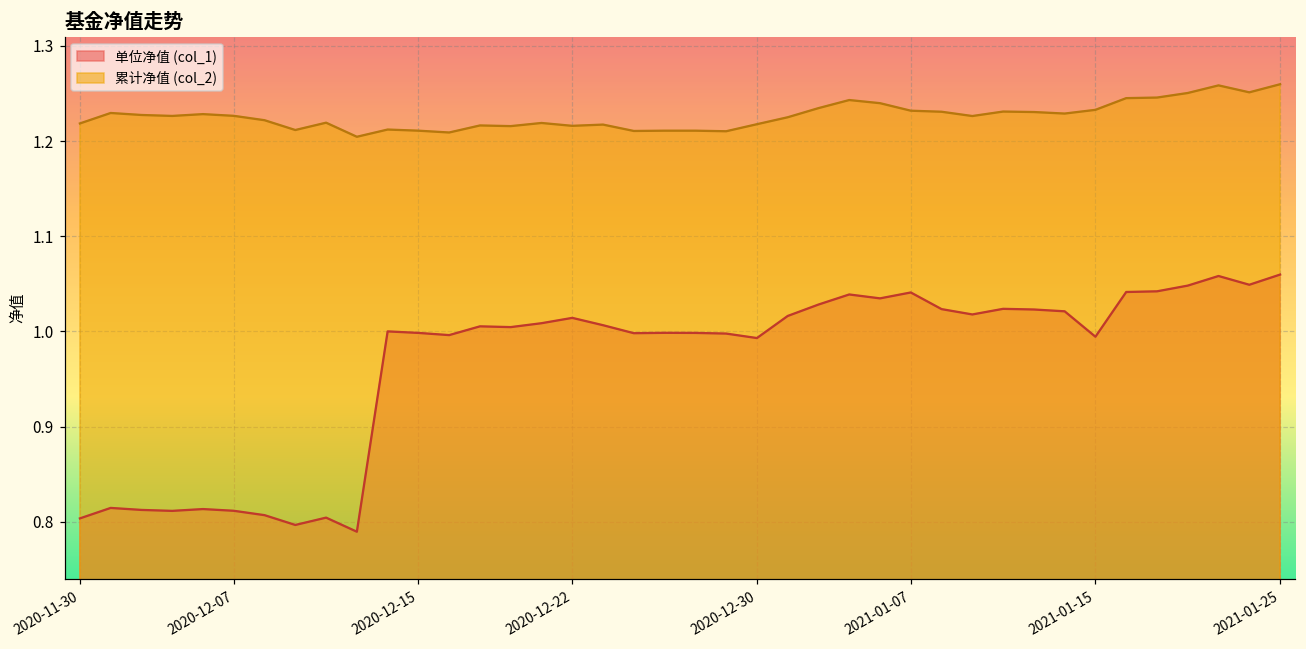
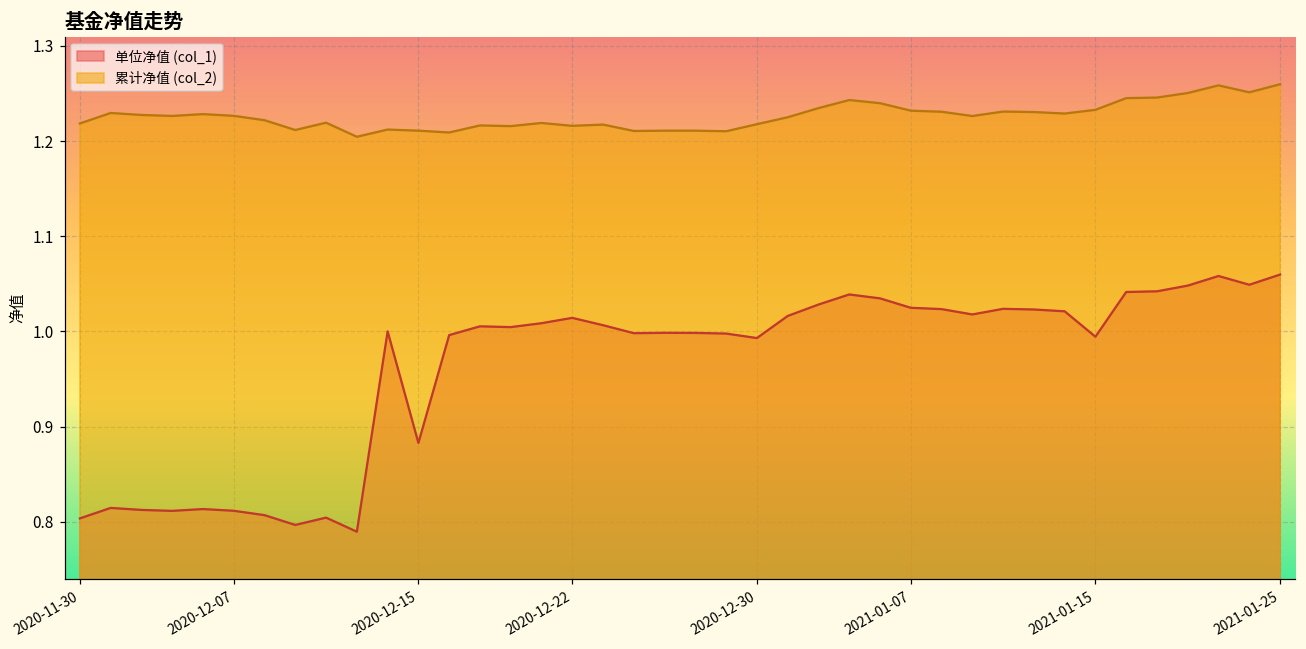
  {
    "单位净值 (col_1)": {
      "2020-11-30": 0.80,
      "2020-12-07": 0.81,
-     "2020-12-15": 1.00,
+     "2020-12-15": 0.88,
      "2020-12-22": 1.01,
      "2020-12-30": 0.99,
-     "2021-01-07": 1.04,
+     "2021-01-07": 1.02,
      "2021-01-15": 0.99,
      "2021-01-25": 1.06
    },
    "累计净值 (col_2)": {
      "2020-11-30": 1.22,
      "2020-12-07": 1.23,
      "2020-12-15": 1.21,
      "2020-12-22": 1.22,
      "2020-12-30": 1.22,
      "2021-01-07": 1.23,
      "2021-01-15": 1.23,
      "2021-01-25": 1.26
    }
  }
